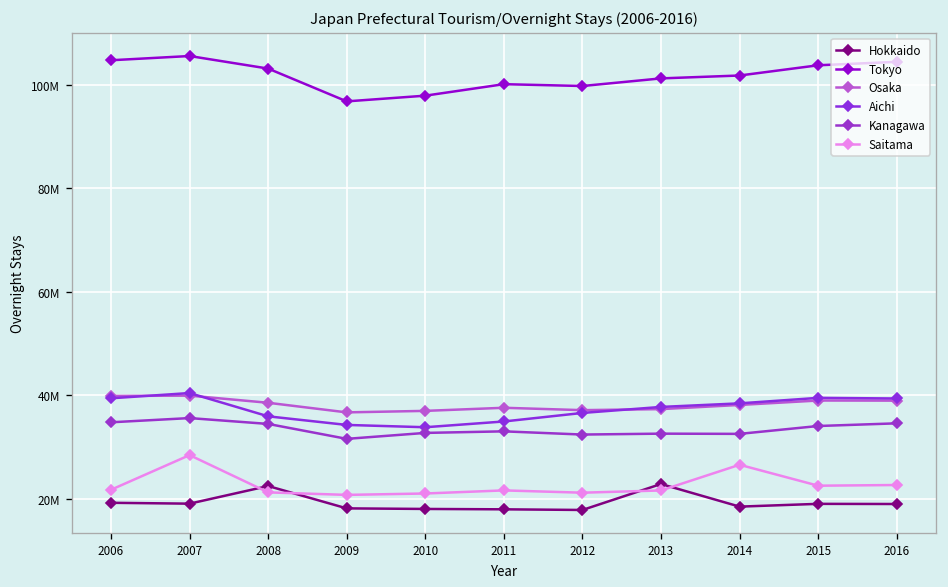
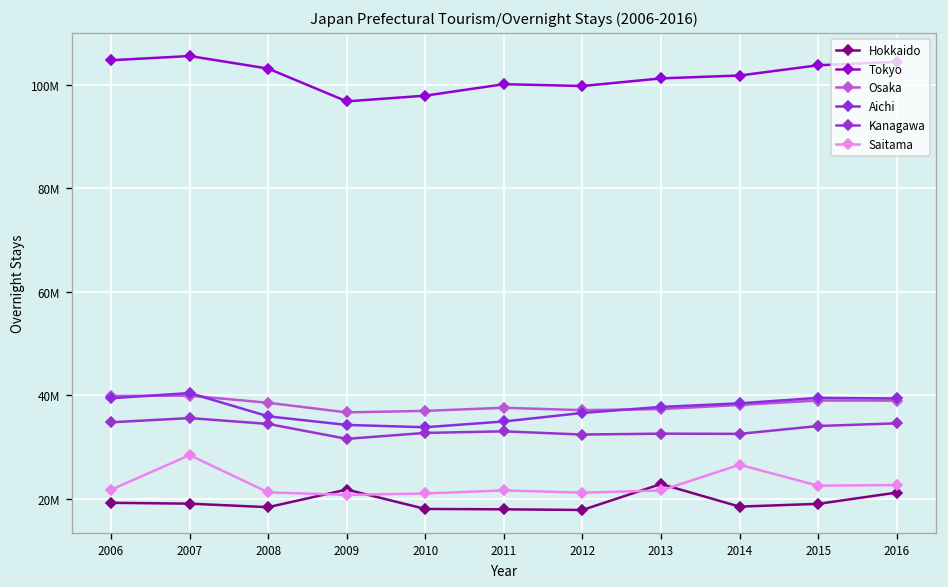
  {
    "Hokkaido": {
      "2006": 19000000,
      "2007": 19000000,
-     "2008": 22000000,
-     "2009": 18000000,
+     "2008": 18000000,
+     "2009": 22000000,
      "2010": 18000000,
      "2011": 18000000,
      "2012": 18000000,
      "2013": 23000000,
      "2014": 19000000,
      "2015": 19000000,
-     "2016": 19000000
+     "2016": 21000000
    },
    "Saitama": {
      "2006": 22000000,
      "2007": 28000000,
      "2008": 21000000,
      "2009": 21000000,
      "2010": 21000000,
      "2011": 22000000,
      "2012": 21000000,
      "2013": 22000000,
      "2014": 27000000,
      "2015": 23000000,
      "2016": 23000000
    }
  }
